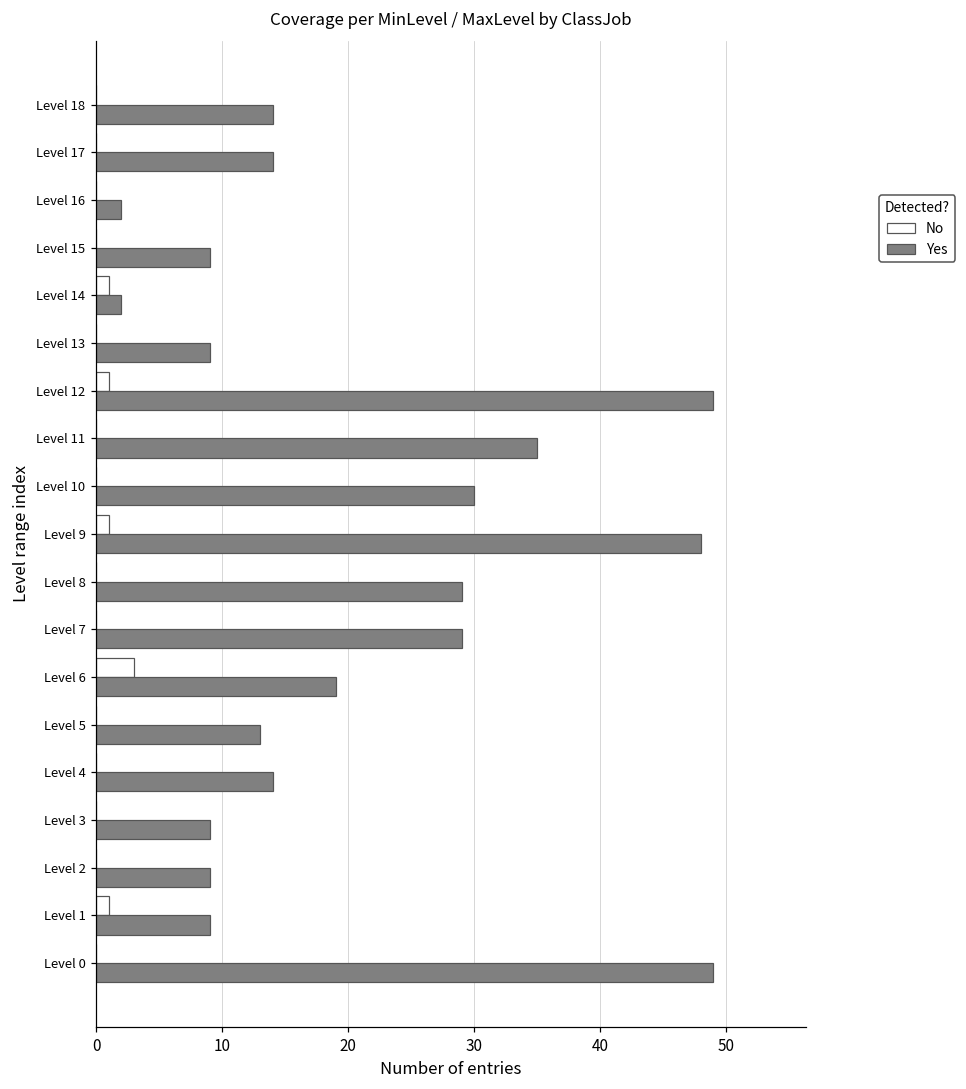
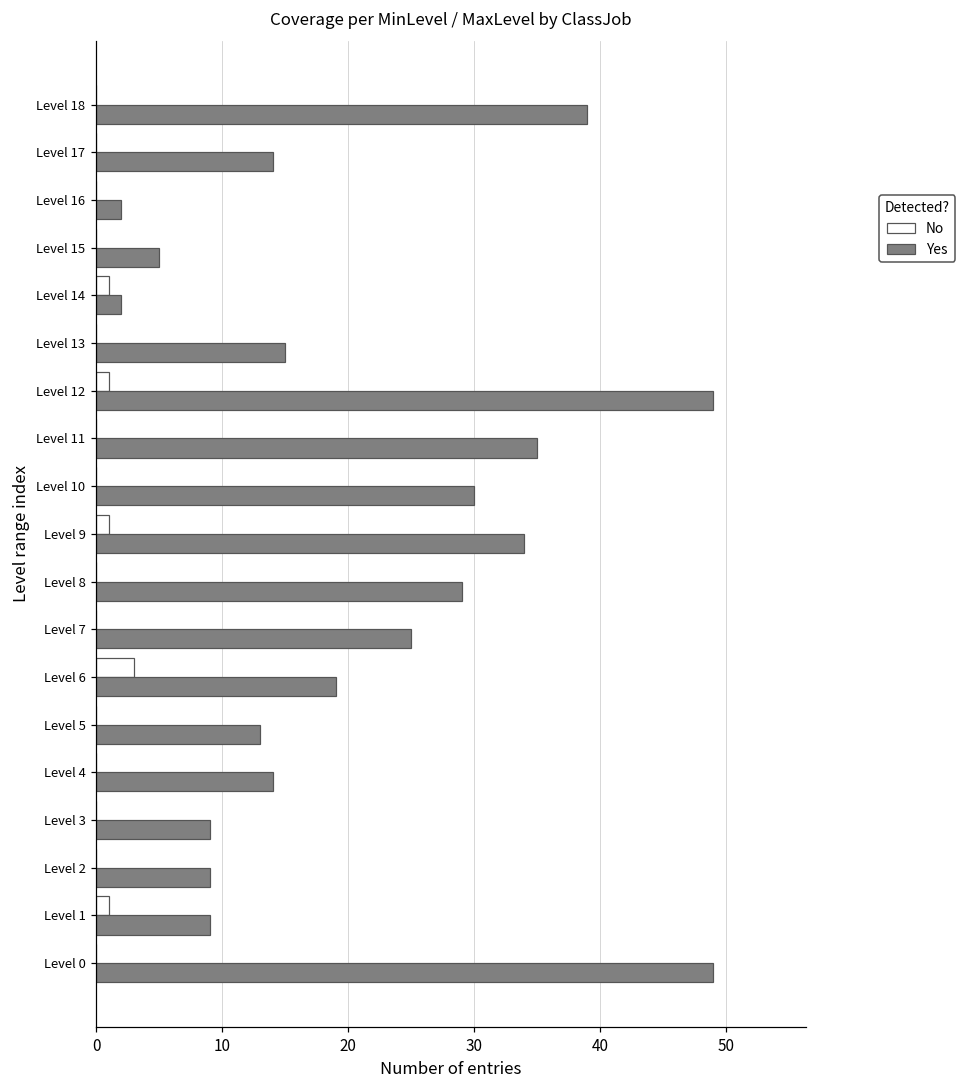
  {
    "No": {
      "Level 18": 0,
      "Level 17": 0,
      "Level 16": 0,
      "Level 15": 0,
      "Level 14": 1,
      "Level 13": 0,
      "Level 12": 1,
      "Level 11": 0,
      "Level 10": 0,
      "Level 9": 1,
      "Level 8": 0,
      "Level 7": 0,
      "Level 6": 3,
      "Level 5": 0,
      "Level 4": 0,
      "Level 3": 0,
      "Level 2": 0,
      "Level 1": 1,
      "Level 0": 0
    },
    "Yes": {
-     "Level 18": 14,
+     "Level 18": 39,
      "Level 17": 14,
      "Level 16": 2,
-     "Level 15": 9,
+     "Level 15": 5,
      "Level 14": 2,
-     "Level 13": 9,
+     "Level 13": 15,
      "Level 12": 49,
      "Level 11": 35,
      "Level 10": 30,
-     "Level 9": 48,
+     "Level 9": 34,
      "Level 8": 29,
-     "Level 7": 29,
+     "Level 7": 25,
      "Level 6": 19,
      "Level 5": 13,
      "Level 4": 14,
      "Level 3": 9,
      "Level 2": 9,
      "Level 1": 9,
      "Level 0": 49
    }
  }
